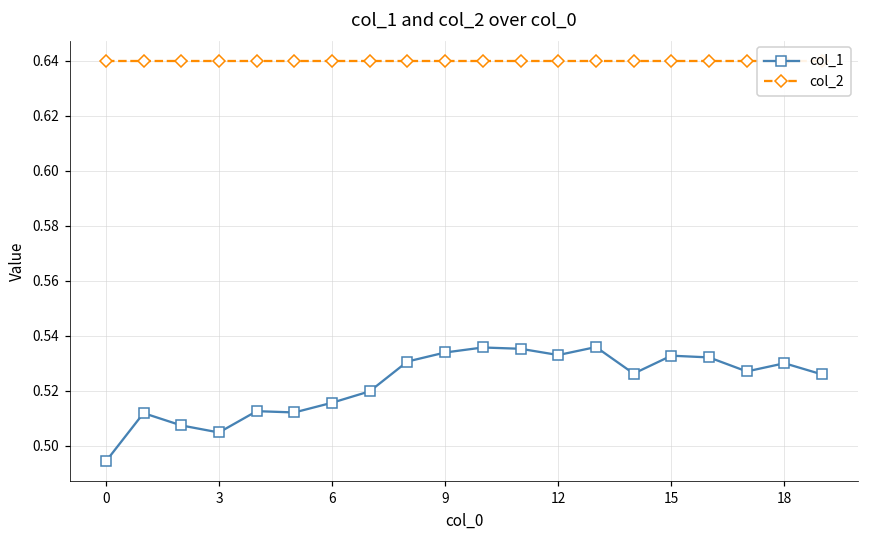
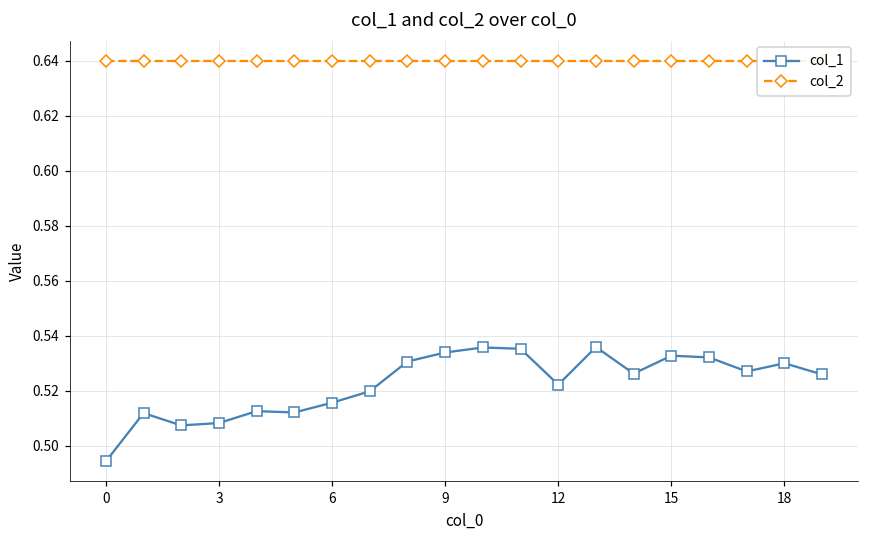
  {
    "col_1": {
      "0": 0.494,
-     "3": 0.505,
+     "3": 0.508,
      "6": 0.516,
      "9": 0.534,
-     "12": 0.533,
+     "12": 0.522,
      "15": 0.533,
      "18": 0.530
    },
    "col_2": {
      "0": 0.640,
      "3": 0.640,
      "6": 0.640,
      "9": 0.640,
      "12": 0.640,
      "15": 0.640
    }
  }
